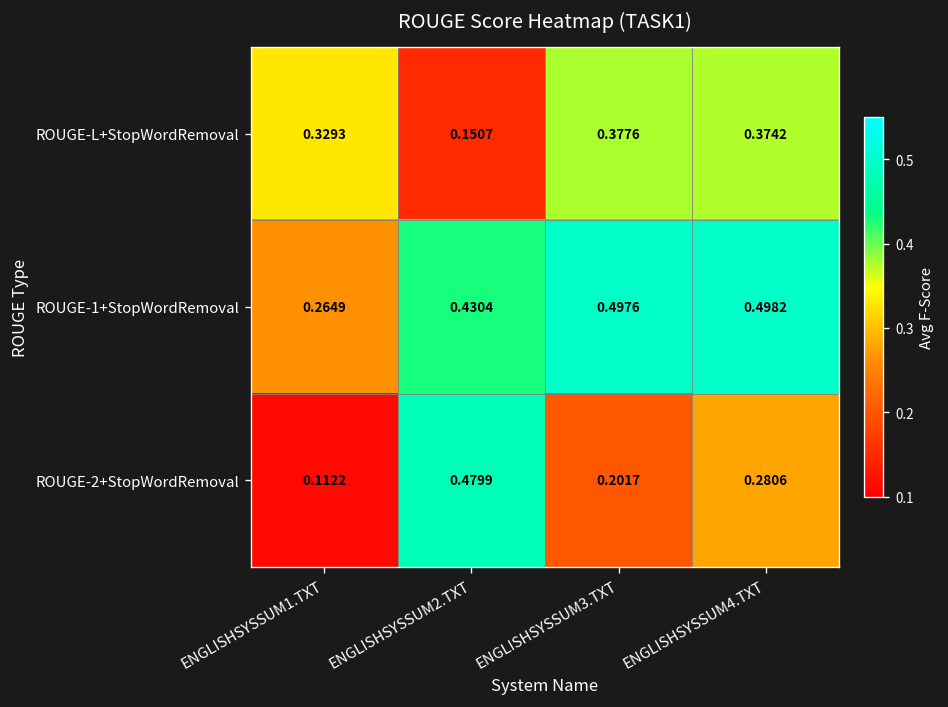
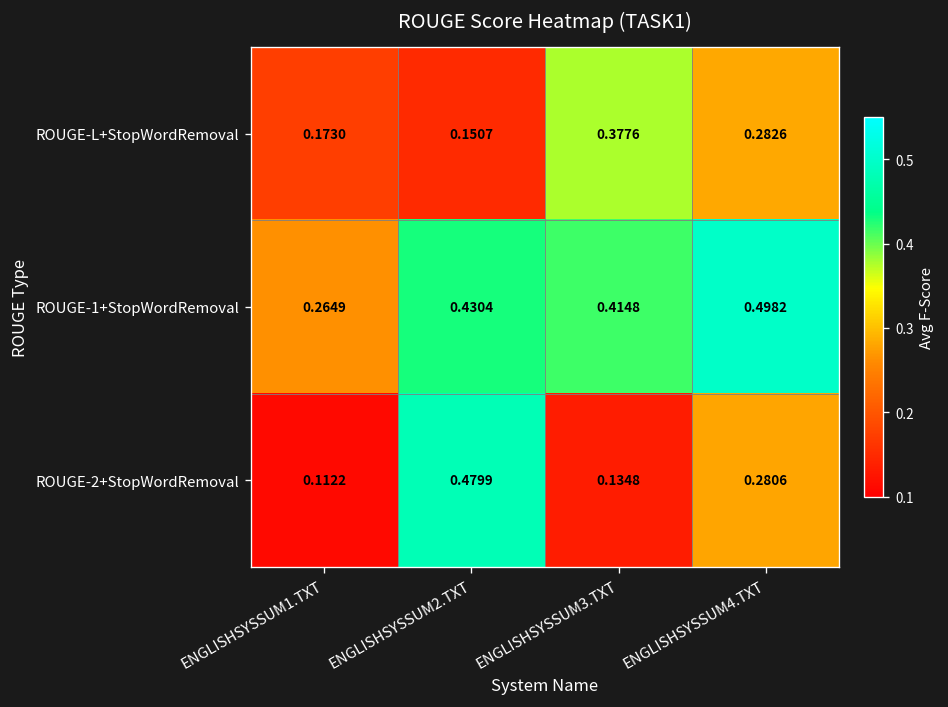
  {
    "ROUGE-L+StopWordRemoval": {
-     "ENGLISHSYSSUM1.TXT": 0.3293,
+     "ENGLISHSYSSUM1.TXT": 0.1730,
      "ENGLISHSYSSUM2.TXT": 0.1507,
      "ENGLISHSYSSUM3.TXT": 0.3776,
-     "ENGLISHSYSSUM4.TXT": 0.3742
+     "ENGLISHSYSSUM4.TXT": 0.2826
    },
    "ROUGE-1+StopWordRemoval": {
      "ENGLISHSYSSUM1.TXT": 0.2649,
      "ENGLISHSYSSUM2.TXT": 0.4304,
-     "ENGLISHSYSSUM3.TXT": 0.4976,
+     "ENGLISHSYSSUM3.TXT": 0.4148,
      "ENGLISHSYSSUM4.TXT": 0.4982
    },
    "ROUGE-2+StopWordRemoval": {
      "ENGLISHSYSSUM1.TXT": 0.1122,
      "ENGLISHSYSSUM2.TXT": 0.4799,
-     "ENGLISHSYSSUM3.TXT": 0.2017,
+     "ENGLISHSYSSUM3.TXT": 0.1348,
      "ENGLISHSYSSUM4.TXT": 0.2806
    }
  }
